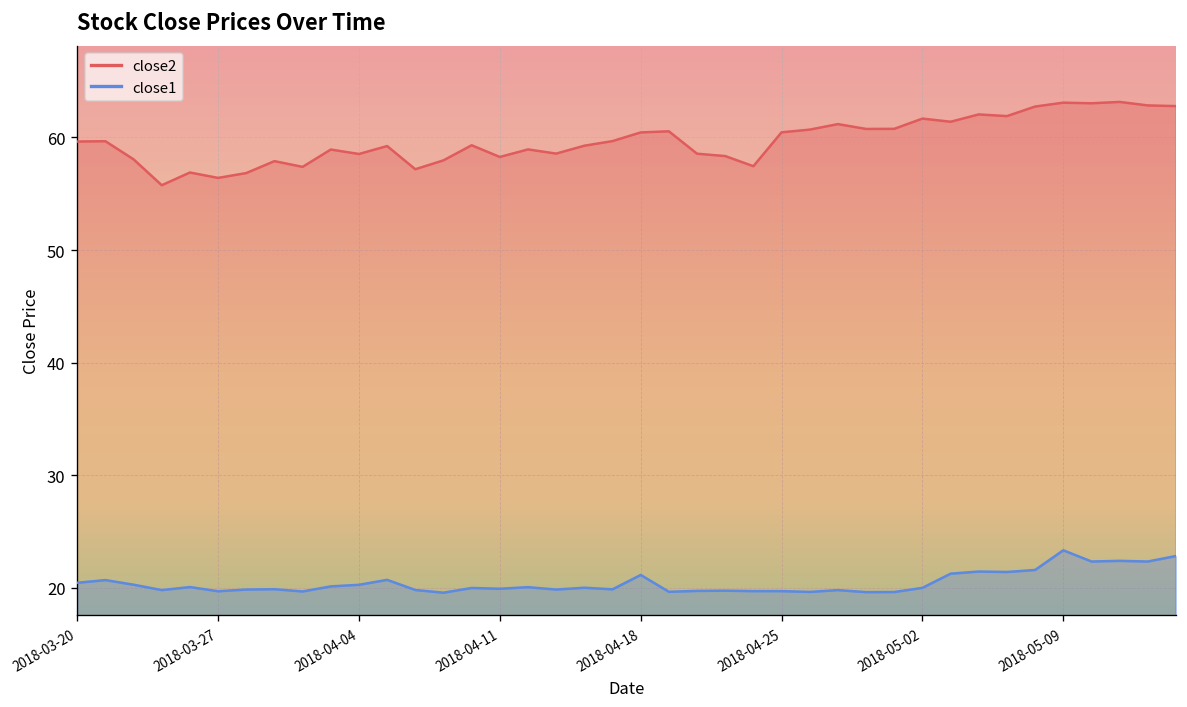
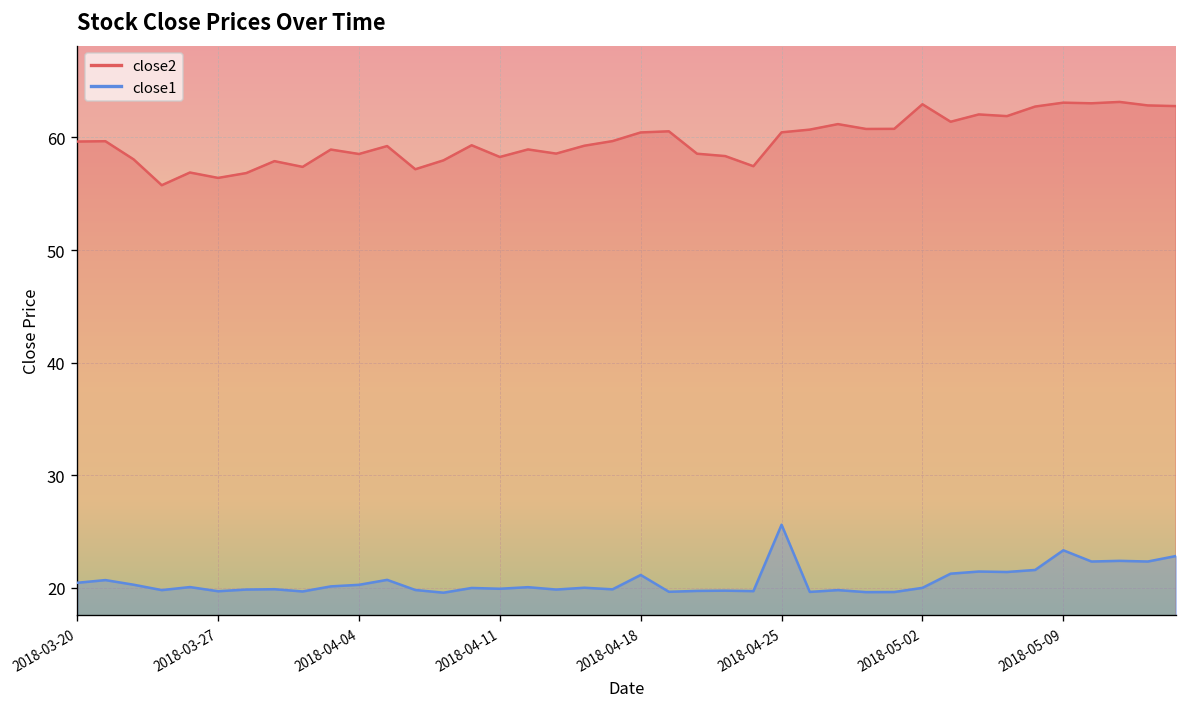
  {
    "close2": {
      "2018-03-20": 60,
      "2018-03-27": 56,
      "2018-04-04": 59,
      "2018-04-11": 58,
      "2018-04-18": 60,
      "2018-04-25": 60,
-     "2018-05-02": 62,
+     "2018-05-02": 63,
      "2018-05-09": 63
    },
    "close1": {
      "2018-03-20": 20,
      "2018-03-27": 20,
      "2018-04-04": 20,
      "2018-04-11": 20,
      "2018-04-18": 21,
-     "2018-04-25": 20,
+     "2018-04-25": 26,
      "2018-05-02": 20,
      "2018-05-09": 23
    }
  }
